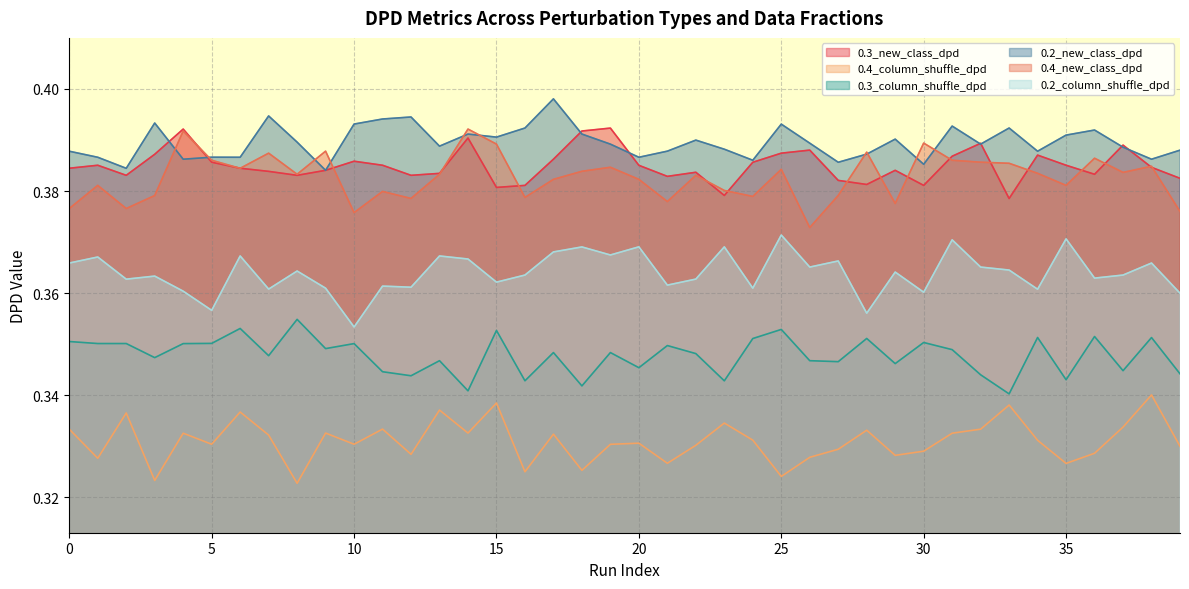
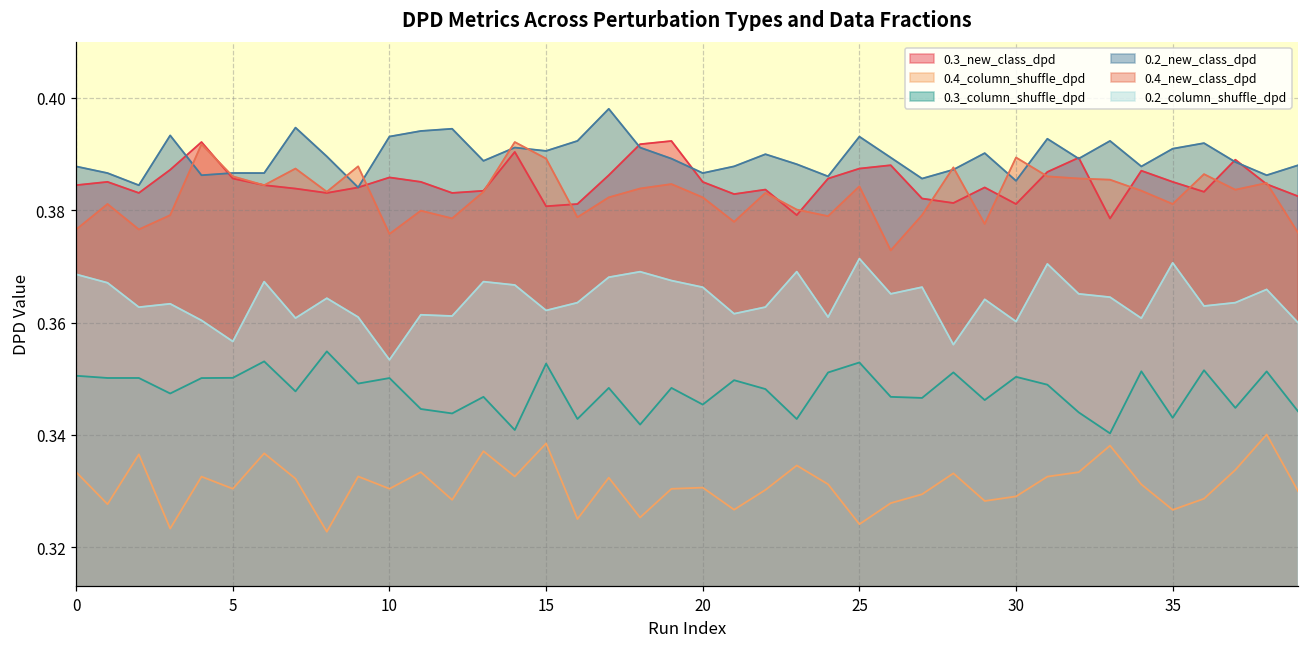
  {
    "0.2_column_shuffle_dpd": {
-     "0": 0.366,
+     "0": 0.369,
      "5": 0.357,
      "10": 0.353,
      "15": 0.362,
-     "20": 0.369,
+     "20": 0.366,
      "25": 0.371,
      "30": 0.360,
      "35": 0.371
    }
  }
